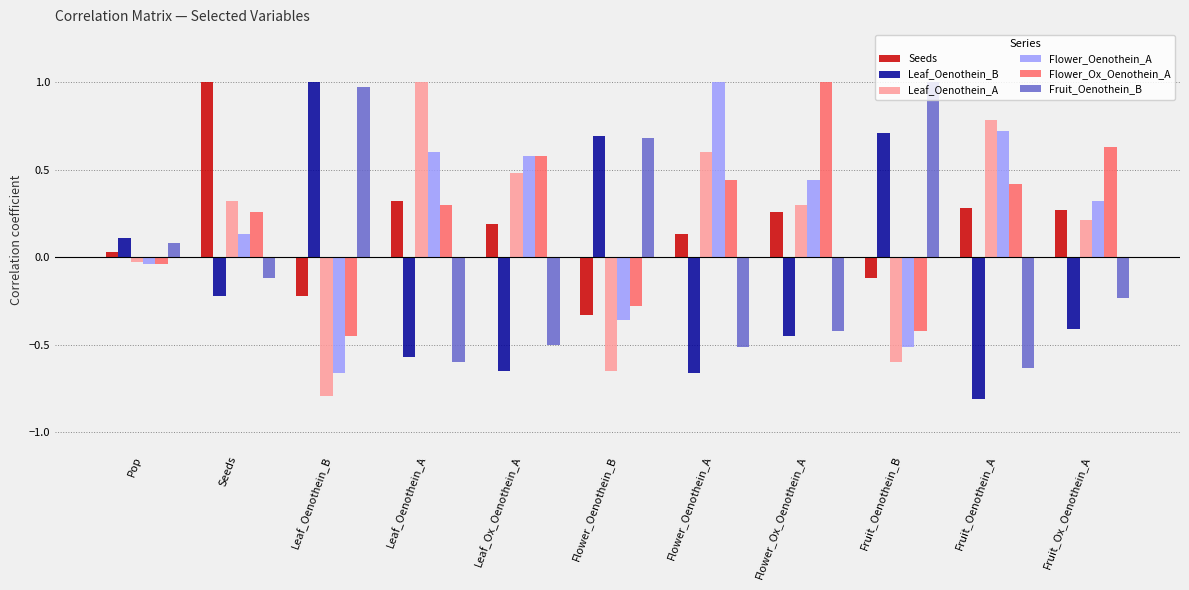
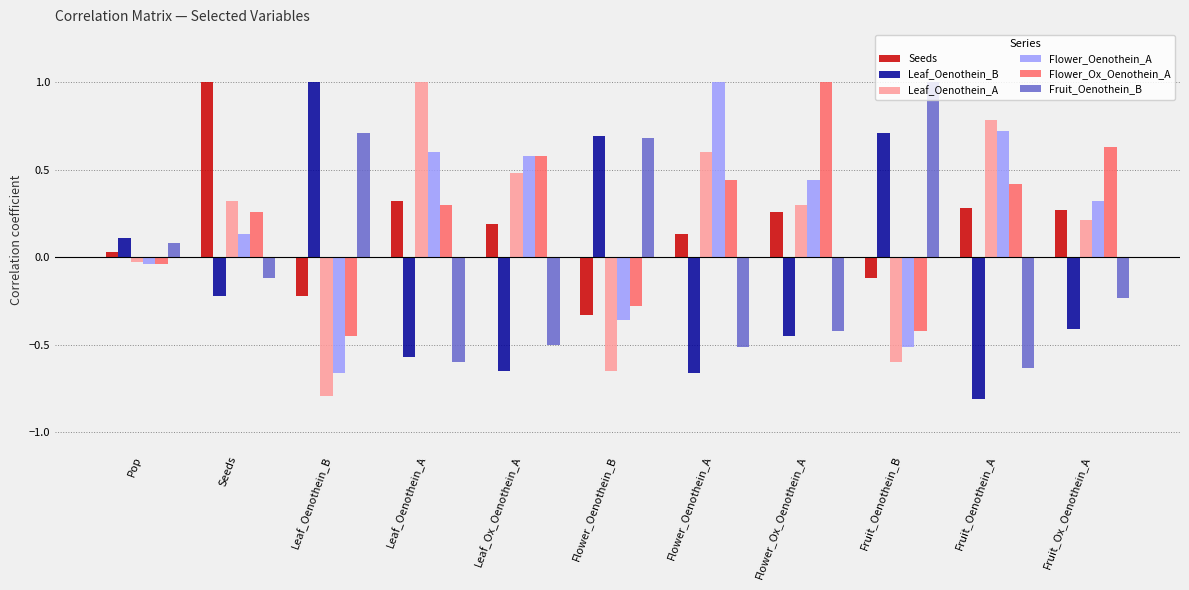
  {
    "Seeds": {
      "Pop": 0.03,
      "Seeds": 1.00,
      "Leaf_Oenothein_B": -0.22,
      "Leaf_Oenothein_A": 0.32,
      "Leaf_Ox_Oenothein_A": 0.19,
      "Flower_Oenothein_B": -0.33,
      "Flower_Oenothein_A": 0.13,
      "Flower_Ox_Oenothein_A": 0.26,
      "Fruit_Oenothein_B": -0.12,
      "Fruit_Oenothein_A": 0.28,
      "Fruit_Ox_Oenothein_A": 0.27
    },
    "Leaf_Oenothein_B": {
      "Pop": 0.11,
      "Seeds": -0.22,
      "Leaf_Oenothein_B": 1.00,
      "Leaf_Oenothein_A": -0.57,
      "Leaf_Ox_Oenothein_A": -0.65,
      "Flower_Oenothein_B": 0.69,
      "Flower_Oenothein_A": -0.66,
      "Flower_Ox_Oenothein_A": -0.45,
      "Fruit_Oenothein_B": 0.71,
      "Fruit_Oenothein_A": -0.81,
      "Fruit_Ox_Oenothein_A": -0.41
    },
    "Leaf_Oenothein_A": {
      "Pop": -0.03,
      "Seeds": 0.32,
      "Leaf_Oenothein_B": -0.79,
      "Leaf_Oenothein_A": 1.00,
      "Leaf_Ox_Oenothein_A": 0.48,
      "Flower_Oenothein_B": -0.65,
      "Flower_Oenothein_A": 0.60,
      "Flower_Ox_Oenothein_A": 0.30,
      "Fruit_Oenothein_B": -0.60,
      "Fruit_Oenothein_A": 0.78,
      "Fruit_Ox_Oenothein_A": 0.21
    },
    "Flower_Oenothein_A": {
      "Pop": -0.04,
      "Seeds": 0.13,
      "Leaf_Oenothein_B": -0.66,
      "Leaf_Oenothein_A": 0.60,
      "Leaf_Ox_Oenothein_A": 0.58,
      "Flower_Oenothein_B": -0.36,
      "Flower_Oenothein_A": 1.00,
      "Flower_Ox_Oenothein_A": 0.44,
      "Fruit_Oenothein_B": -0.51,
      "Fruit_Oenothein_A": 0.72,
      "Fruit_Ox_Oenothein_A": 0.32
    },
    "Flower_Ox_Oenothein_A": {
      "Pop": -0.04,
      "Seeds": 0.26,
      "Leaf_Oenothein_B": -0.45,
      "Leaf_Oenothein_A": 0.30,
      "Leaf_Ox_Oenothein_A": 0.58,
      "Flower_Oenothein_B": -0.28,
      "Flower_Oenothein_A": 0.44,
      "Flower_Ox_Oenothein_A": 1.00,
      "Fruit_Oenothein_B": -0.42,
      "Fruit_Oenothein_A": 0.42,
      "Fruit_Ox_Oenothein_A": 0.63
    },
    "Fruit_Oenothein_B": {
      "Pop": 0.08,
      "Seeds": -0.12,
-     "Leaf_Oenothein_B": 0.97,
+     "Leaf_Oenothein_B": 0.71,
      "Leaf_Oenothein_A": -0.60,
      "Leaf_Ox_Oenothein_A": -0.50,
      "Flower_Oenothein_B": 0.68,
      "Flower_Oenothein_A": -0.51,
      "Flower_Ox_Oenothein_A": -0.42,
      "Fruit_Oenothein_A": -0.63,
      "Fruit_Ox_Oenothein_A": -0.23
    }
  }
